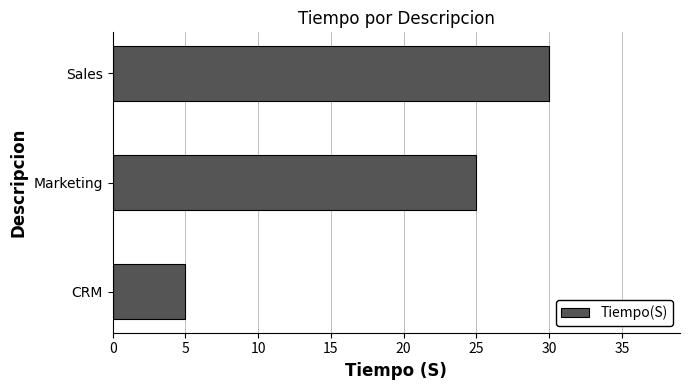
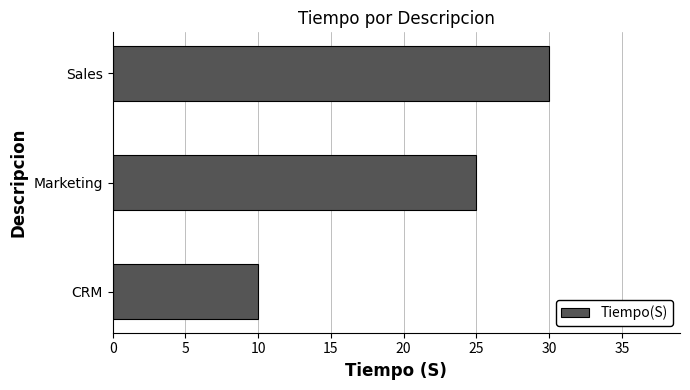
  {
    "Sales": 30,
    "Marketing": 25,
-   "CRM": 5
+   "CRM": 10
  }
